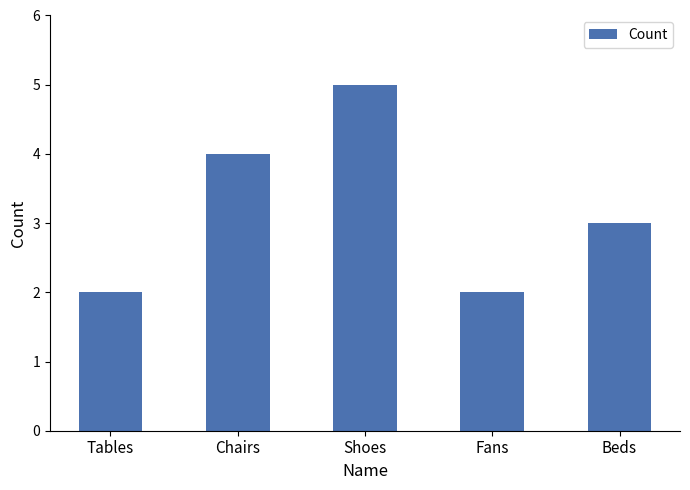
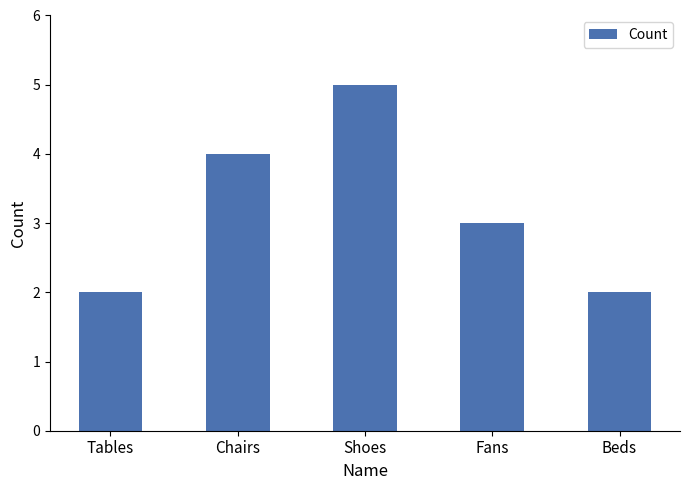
  {
    "Tables": 2,
    "Chairs": 4,
    "Shoes": 5,
-   "Fans": 2,
-   "Beds": 3
+   "Fans": 3,
+   "Beds": 2
  }
